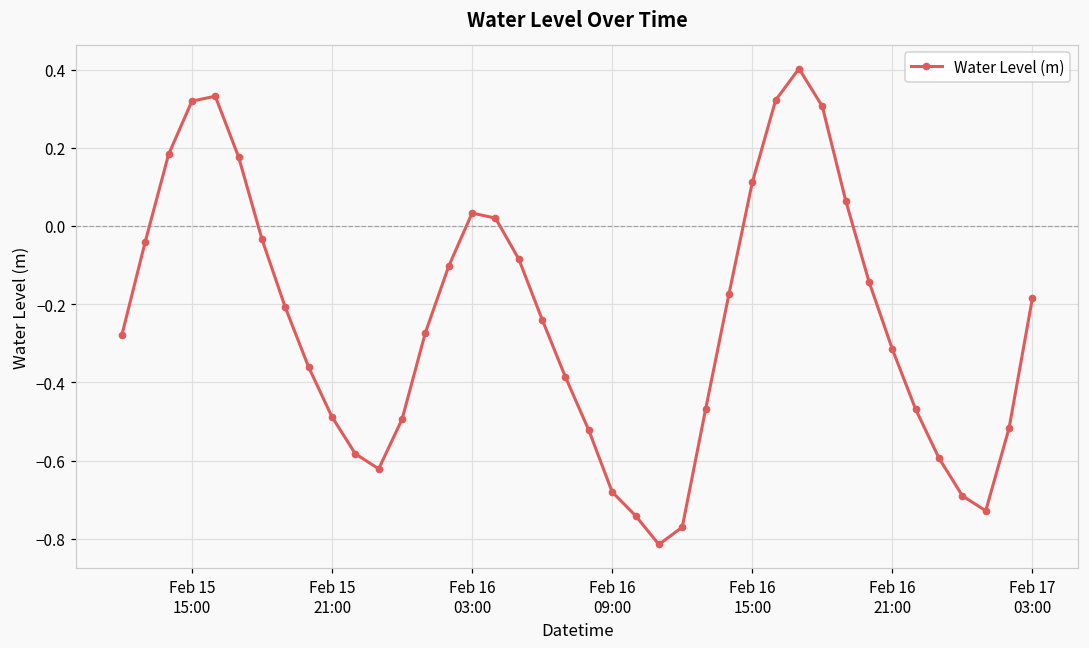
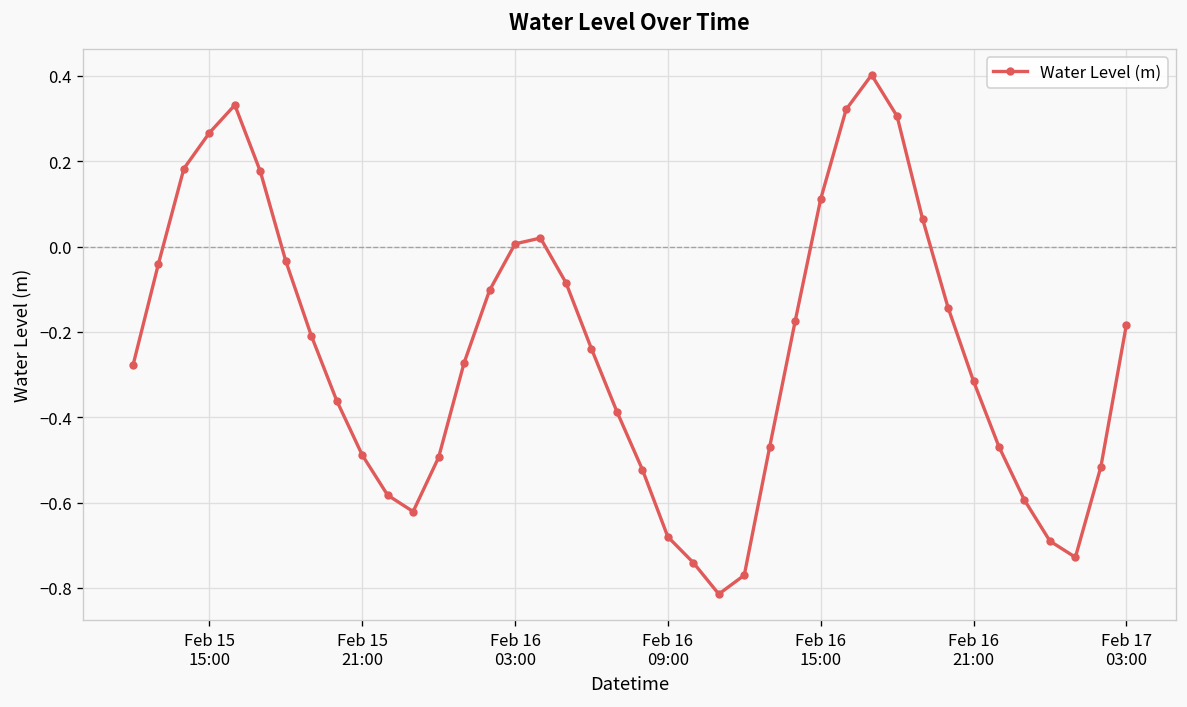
  {
-   "Feb 15 15:00": 0.32,
+   "Feb 15 15:00": 0.27,
    "Feb 15 21:00": -0.49,
-   "Feb 16 03:00": 0.03,
+   "Feb 16 03:00": 0.01,
    "Feb 16 09:00": -0.68,
    "Feb 16 15:00": 0.11,
    "Feb 16 21:00": -0.32,
    "Feb 17 03:00": -0.18
  }
